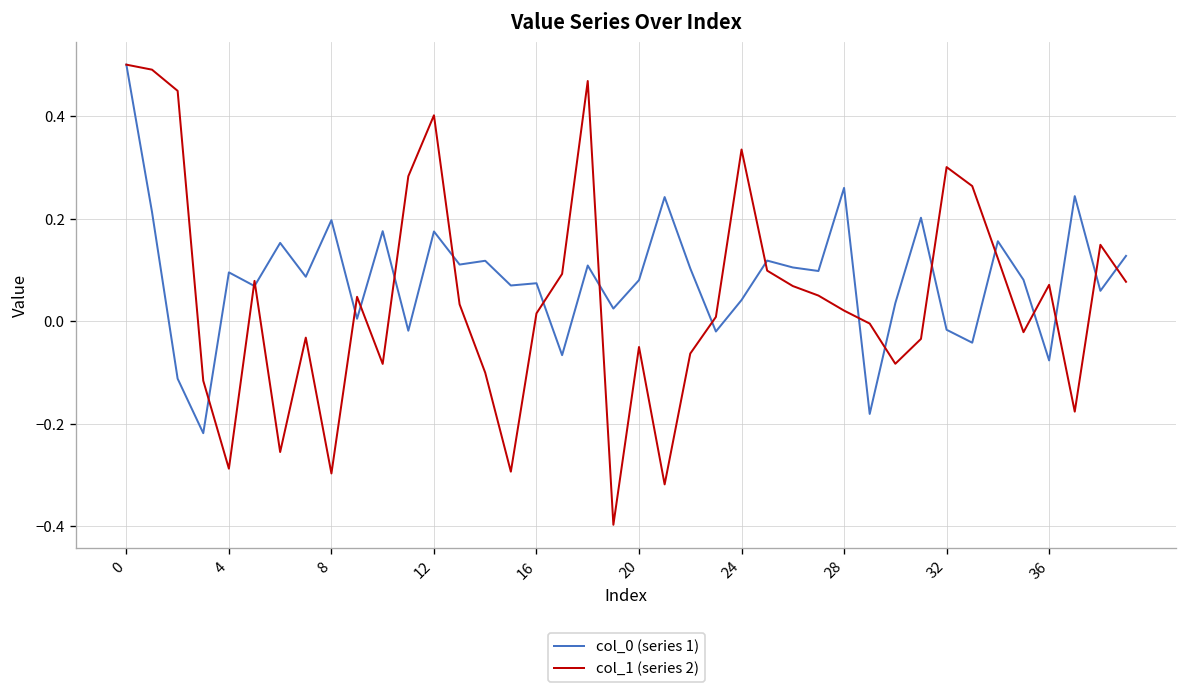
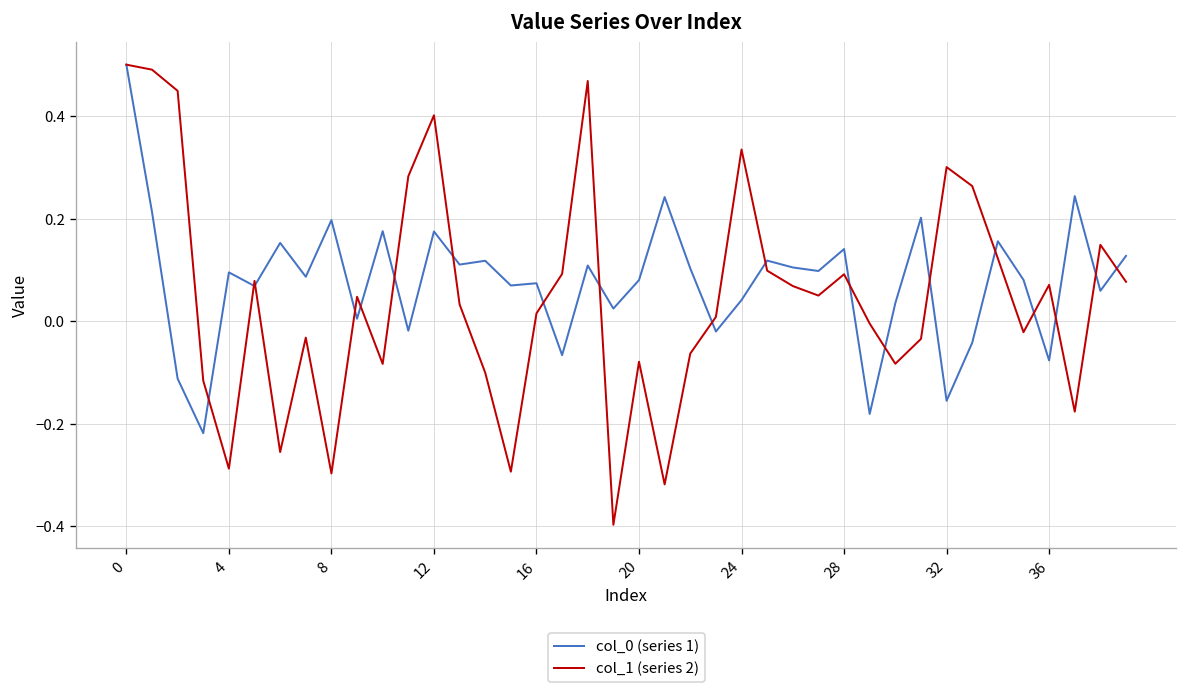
  {
    "col_0 (series 1)": {
      "4": 0.10,
      "8": 0.20,
      "12": 0.17,
      "16": 0.07,
      "20": 0.08,
      "24": 0.04,
-     "28": 0.26,
-     "32": -0.02,
+     "28": 0.14,
+     "32": -0.16,
      "36": -0.08
    },
    "col_1 (series 2)": {
      "4": -0.29,
      "8": -0.30,
      "12": 0.40,
      "16": 0.02,
-     "20": -0.05,
+     "20": -0.08,
      "24": 0.33,
-     "28": 0.02,
+     "28": 0.09,
      "32": 0.30,
      "36": 0.07
    }
  }
